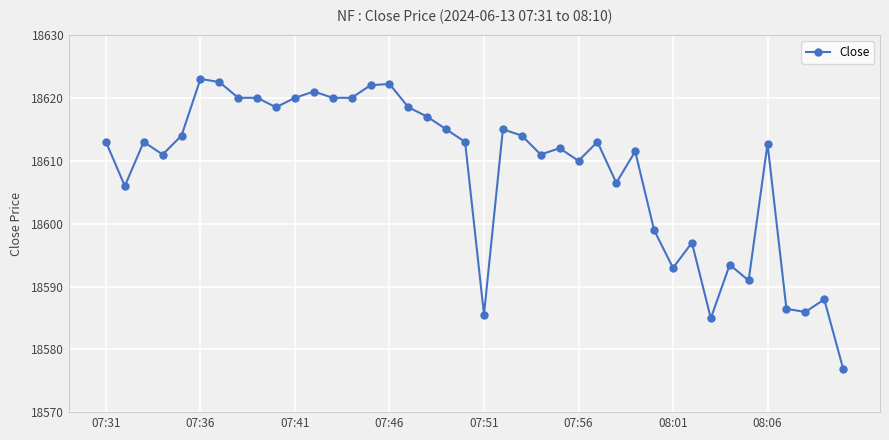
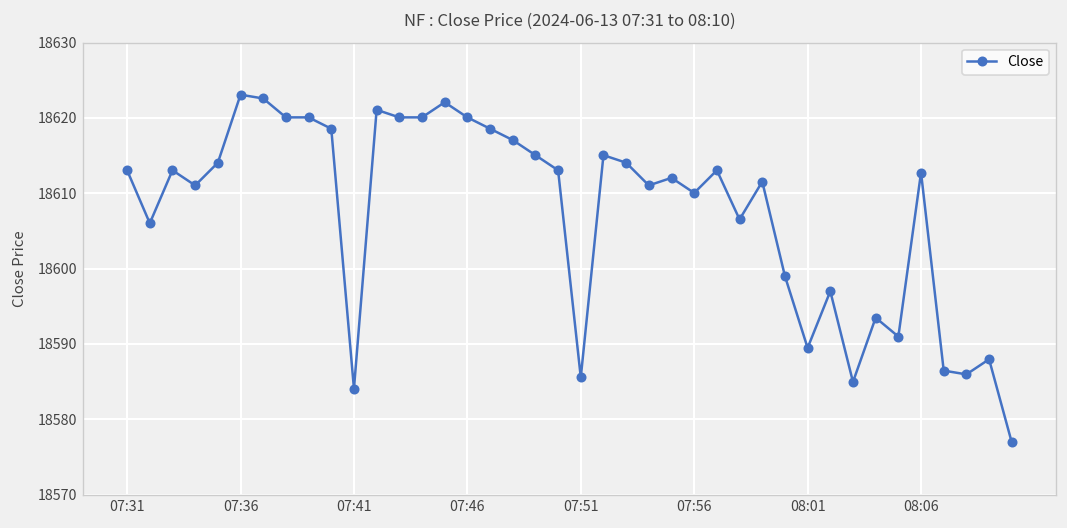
  {
    "07:31": 18613,
    "07:36": 18623,
-   "07:41": 18620,
-   "07:46": 18622,
+   "07:41": 18584,
+   "07:46": 18620,
    "07:51": 18586,
    "07:56": 18610,
-   "08:01": 18593,
+   "08:01": 18590,
    "08:06": 18613
  }
